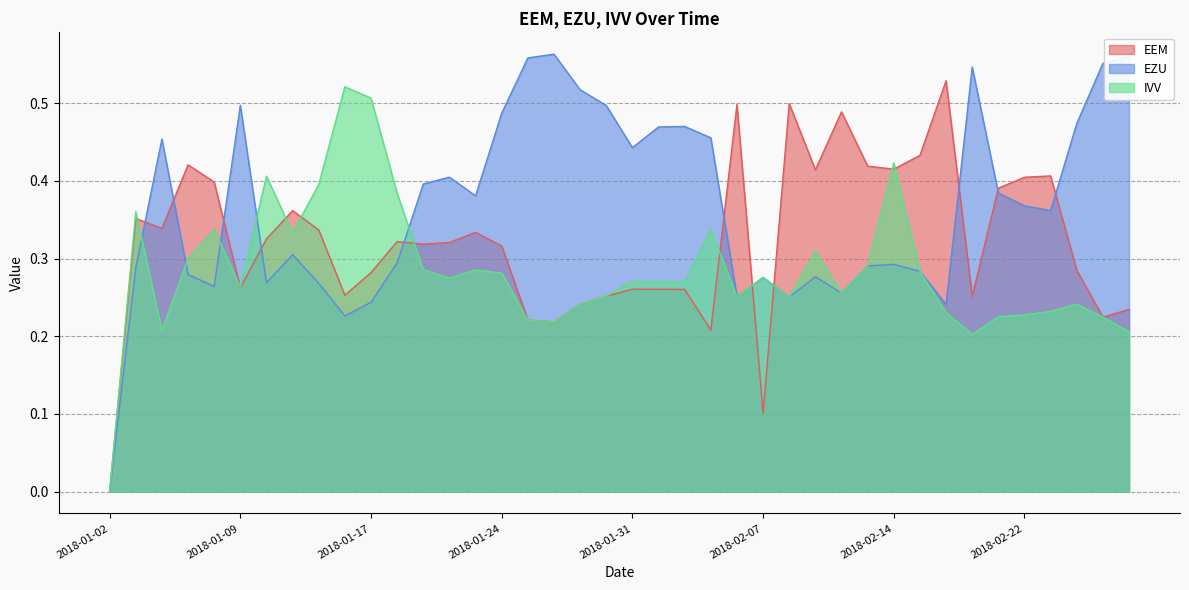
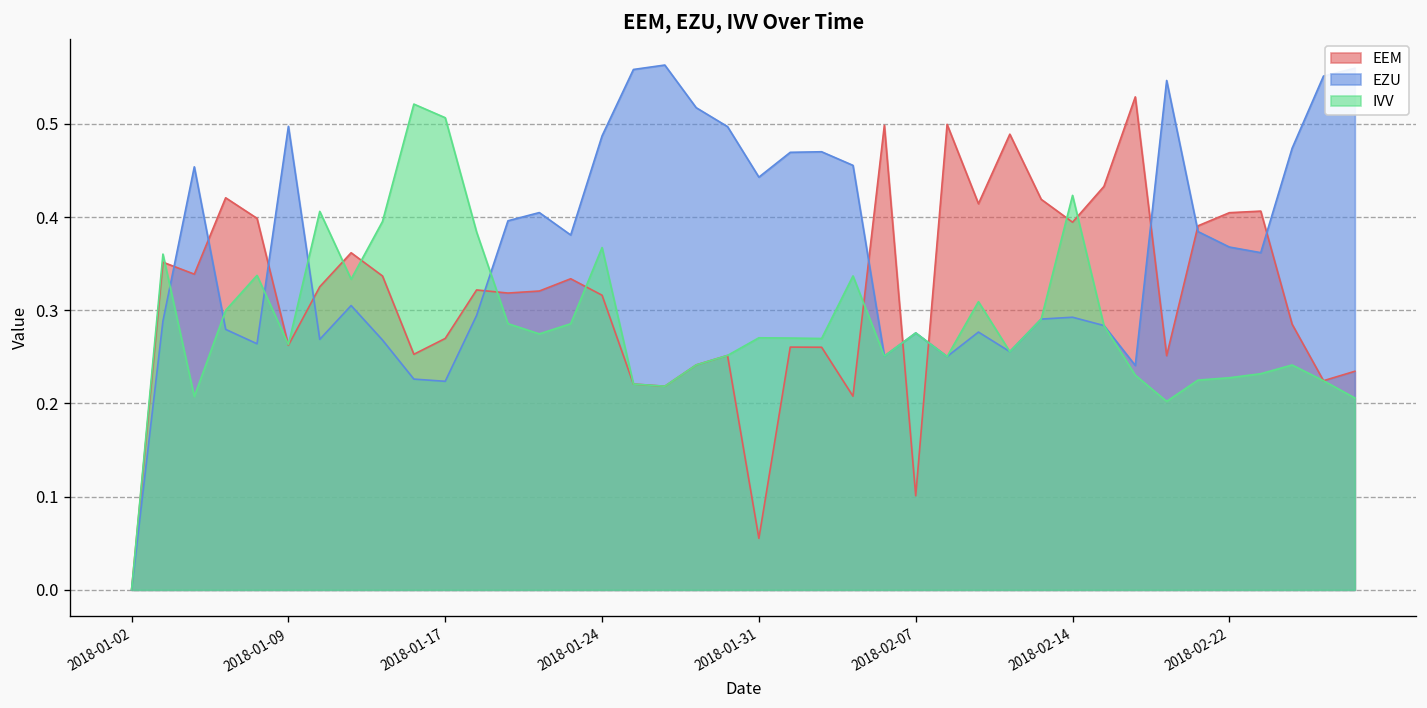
  {
    "EEM": {
-     "2018-01-17": 0.28,
+     "2018-01-17": 0.27,
      "2018-01-24": 0.32,
-     "2018-01-31": 0.26,
+     "2018-01-31": 0.06,
      "2018-02-07": 0.10,
-     "2018-02-14": 0.42,
+     "2018-02-14": 0.39,
      "2018-02-22": 0.40
    },
    "EZU": {
      "2018-01-09": 0.50,
-     "2018-01-17": 0.24,
+     "2018-01-17": 0.22,
      "2018-01-24": 0.49,
      "2018-01-31": 0.44,
      "2018-02-14": 0.29,
      "2018-02-22": 0.37
    },
    "IVV": {
      "2018-01-17": 0.51,
-     "2018-01-24": 0.28,
+     "2018-01-24": 0.37,
      "2018-01-31": 0.27,
      "2018-02-14": 0.42,
      "2018-02-22": 0.23
    }
  }
